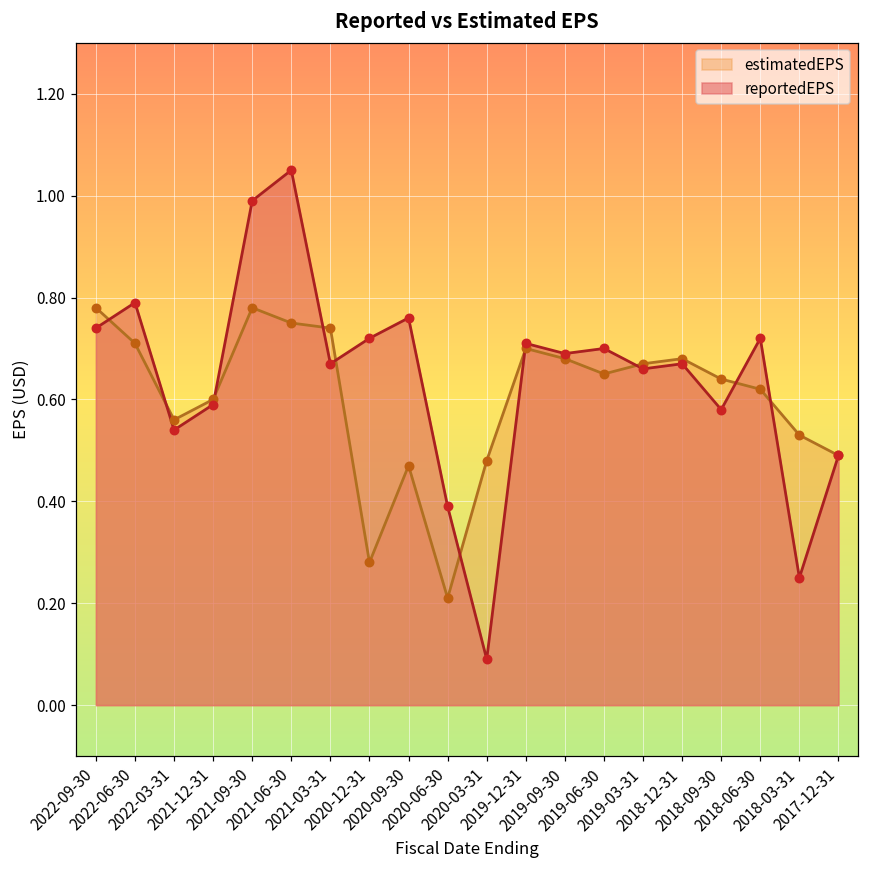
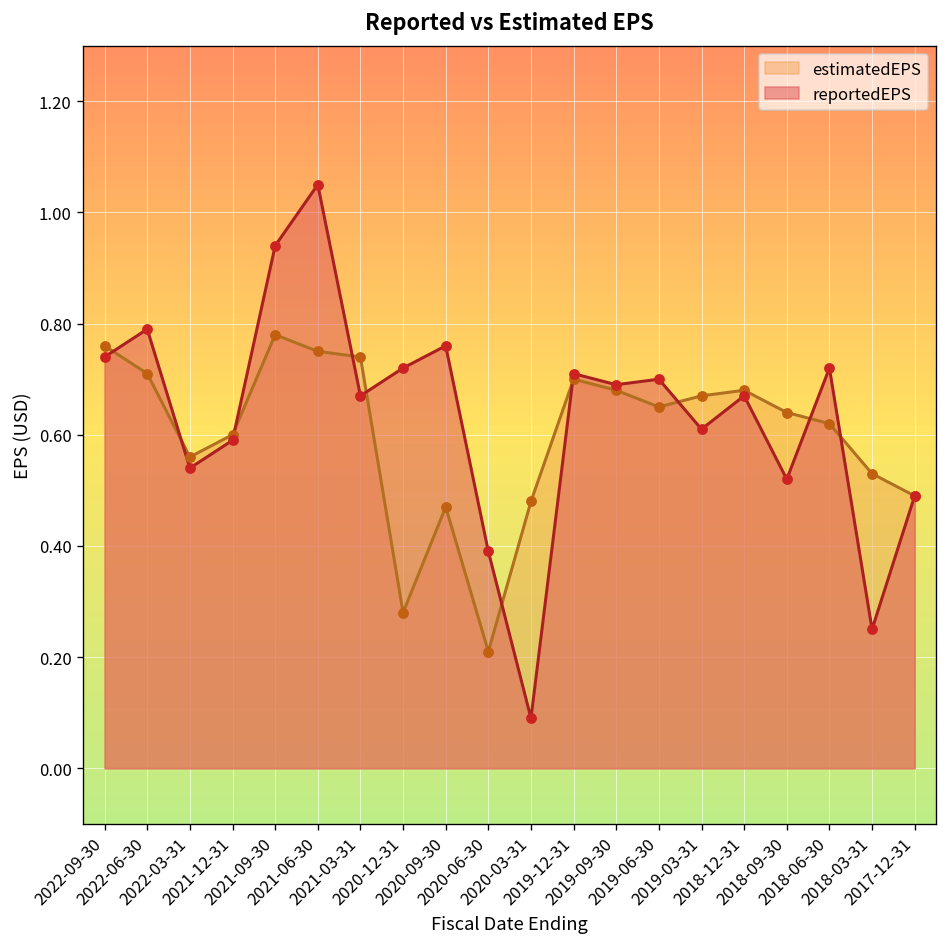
  {
    "estimatedEPS": {
-     "2022-09-30": 0.78,
+     "2022-09-30": 0.76,
      "2022-06-30": 0.71,
      "2022-03-31": 0.56,
      "2021-12-31": 0.60,
      "2021-09-30": 0.78,
      "2021-06-30": 0.75,
      "2021-03-31": 0.74,
      "2020-12-31": 0.28,
      "2020-09-30": 0.47,
      "2020-06-30": 0.21,
      "2020-03-31": 0.48,
      "2019-12-31": 0.70,
      "2019-09-30": 0.68,
      "2019-06-30": 0.65,
      "2019-03-31": 0.67,
      "2018-12-31": 0.68,
      "2018-09-30": 0.64,
      "2018-06-30": 0.62,
      "2018-03-31": 0.53
    },
    "reportedEPS": {
      "2022-09-30": 0.74,
      "2022-06-30": 0.79,
      "2022-03-31": 0.54,
      "2021-12-31": 0.59,
-     "2021-09-30": 0.99,
+     "2021-09-30": 0.94,
      "2021-06-30": 1.05,
      "2021-03-31": 0.67,
      "2020-12-31": 0.72,
      "2020-09-30": 0.76,
      "2020-06-30": 0.39,
      "2020-03-31": 0.09,
      "2019-12-31": 0.71,
      "2019-09-30": 0.69,
      "2019-06-30": 0.70,
-     "2019-03-31": 0.66,
+     "2019-03-31": 0.61,
      "2018-12-31": 0.67,
-     "2018-09-30": 0.58,
+     "2018-09-30": 0.52,
      "2018-06-30": 0.72,
      "2018-03-31": 0.25
    }
  }
